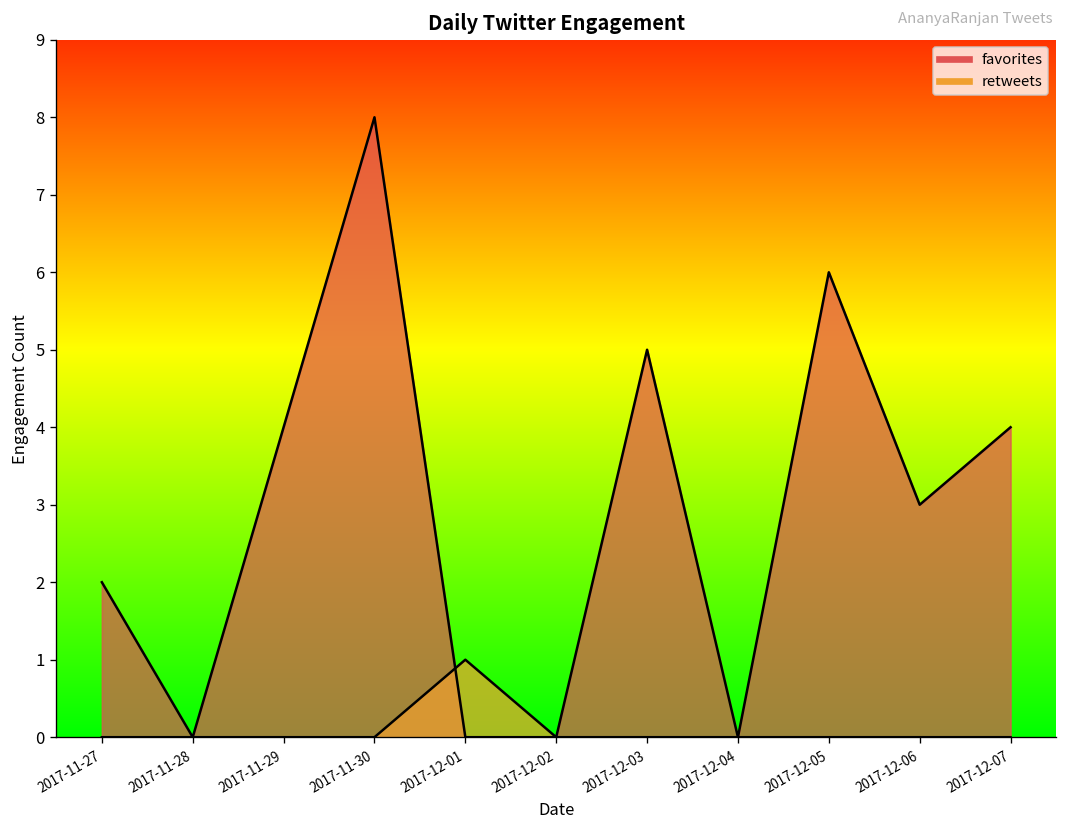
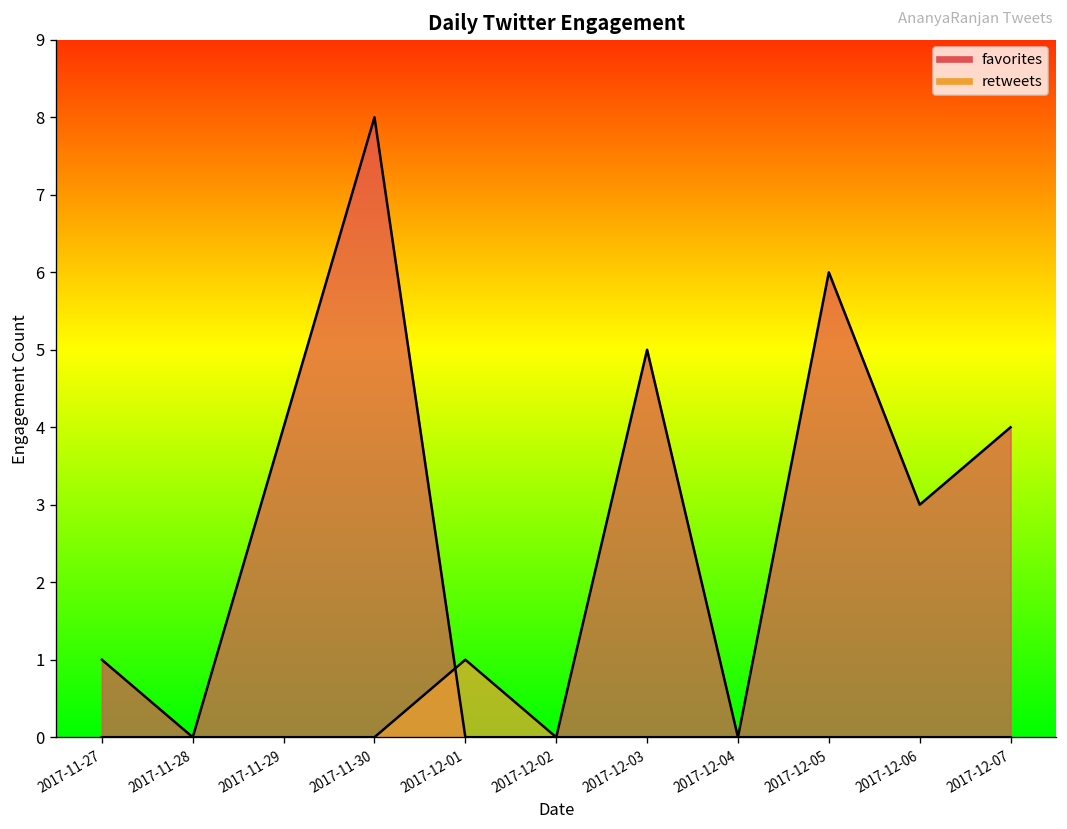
  {
    "favorites": {
-     "2017-11-27": 2,
+     "2017-11-27": 1,
      "2017-11-29": 4,
      "2017-11-30": 8,
      "2017-12-01": 0,
      "2017-12-03": 5,
      "2017-12-05": 6,
      "2017-12-06": 3,
      "2017-12-07": 4
    },
    "retweets": {
      "2017-11-27": 0,
      "2017-11-29": 0,
      "2017-11-30": 0,
      "2017-12-01": 1,
      "2017-12-03": 0,
      "2017-12-05": 0,
      "2017-12-06": 0,
      "2017-12-07": 0
    }
  }
